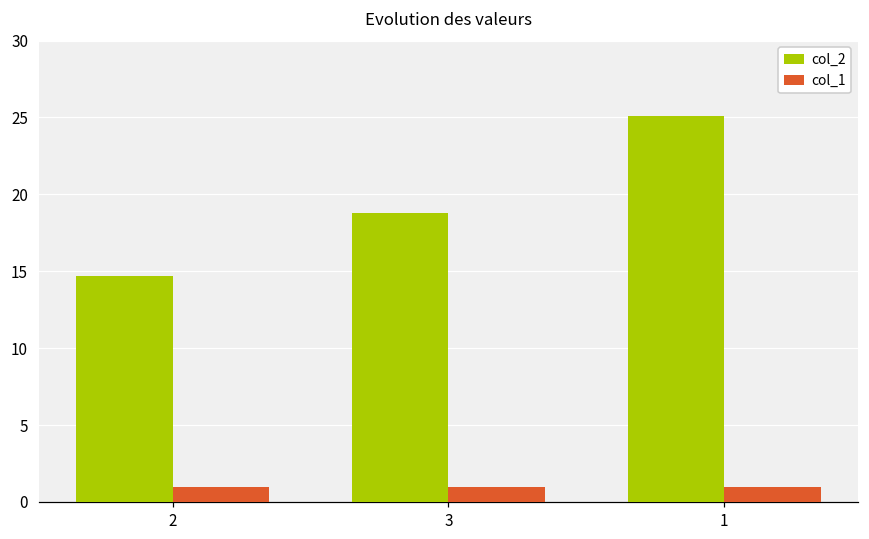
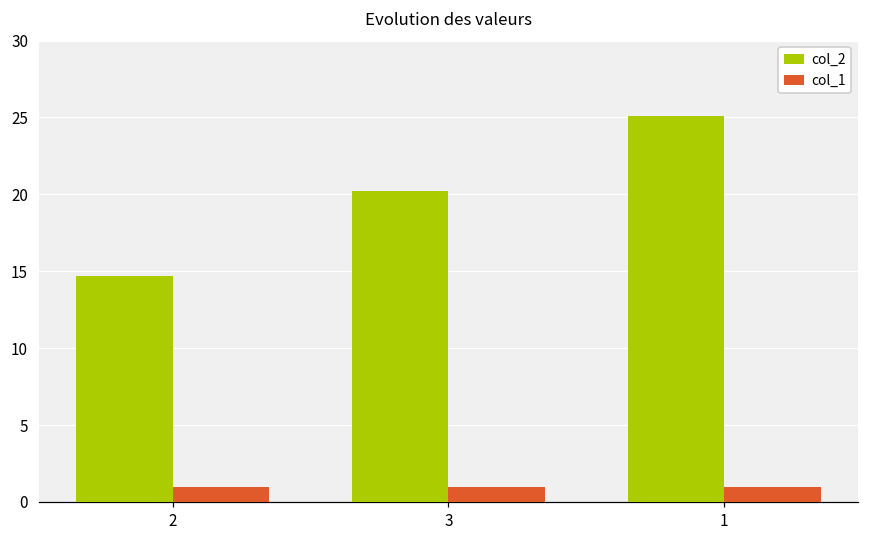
  {
    "col_2": {
      "2": 14.7,
-     "3": 18.8,
+     "3": 20.2,
      "1": 25.1
    },
    "col_1": {
      "2": 1.0,
      "3": 1.0,
      "1": 1.0
    }
  }
